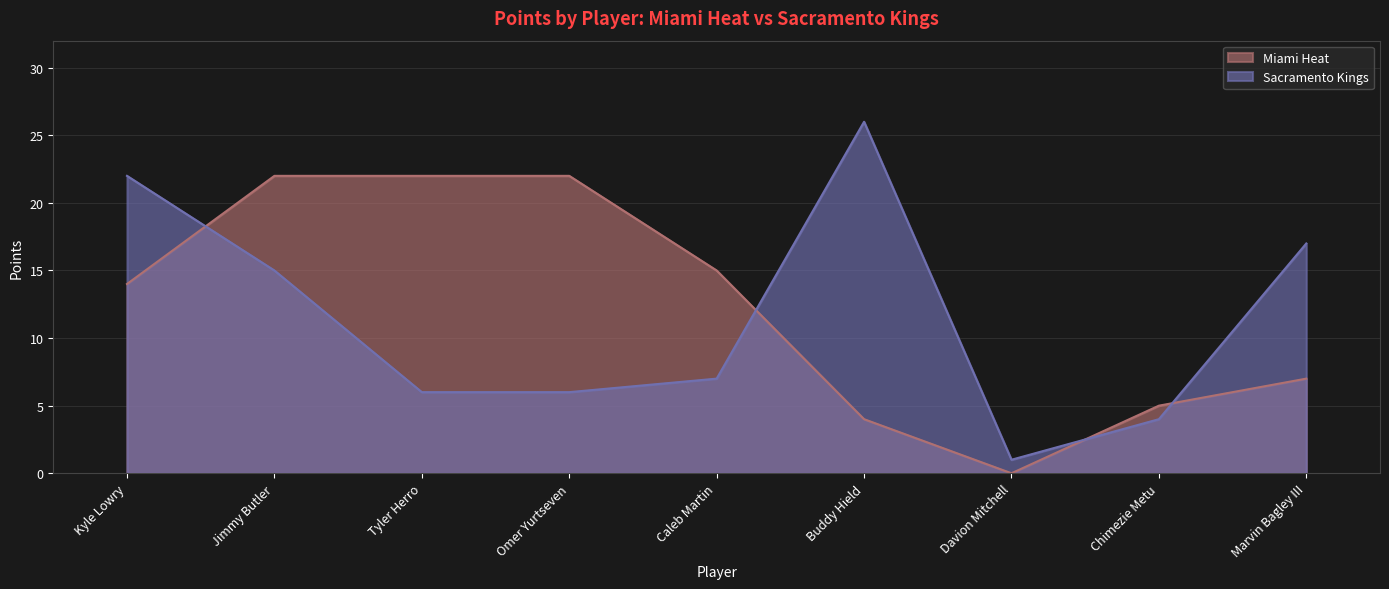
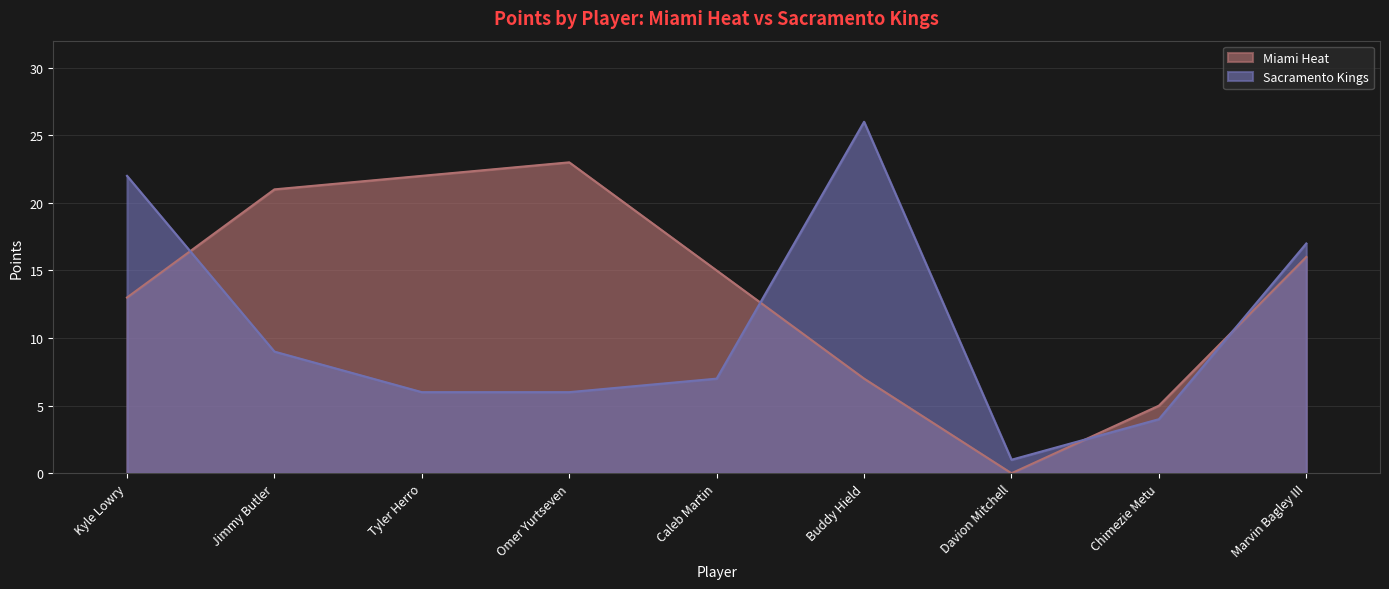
  {
    "Miami Heat": {
-     "Kyle Lowry": 14,
-     "Jimmy Butler": 22,
+     "Kyle Lowry": 13,
+     "Jimmy Butler": 21,
      "Tyler Herro": 22,
-     "Omer Yurtseven": 22,
+     "Omer Yurtseven": 23,
      "Caleb Martin": 15,
-     "Buddy Hield": 4,
+     "Buddy Hield": 7,
      "Davion Mitchell": 0,
      "Chimezie Metu": 5,
-     "Marvin Bagley III": 7
+     "Marvin Bagley III": 16
    },
    "Sacramento Kings": {
      "Kyle Lowry": 22,
-     "Jimmy Butler": 15,
+     "Jimmy Butler": 9,
      "Tyler Herro": 6,
      "Omer Yurtseven": 6,
      "Caleb Martin": 7,
      "Buddy Hield": 26,
      "Davion Mitchell": 1,
      "Chimezie Metu": 4,
      "Marvin Bagley III": 17
    }
  }
